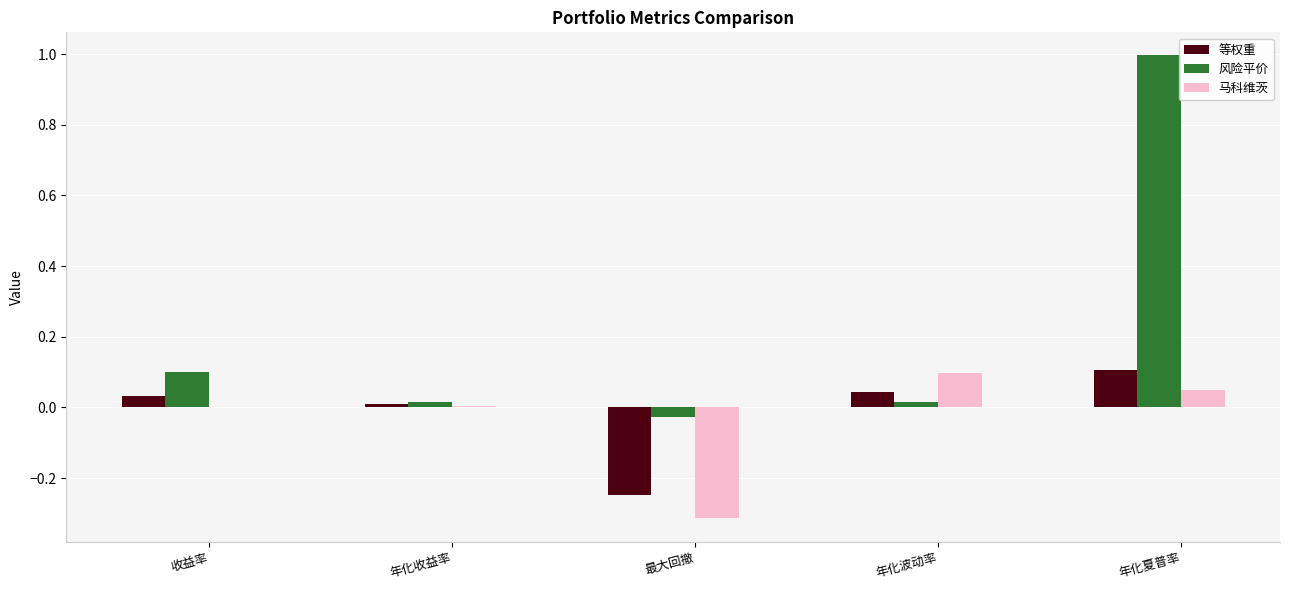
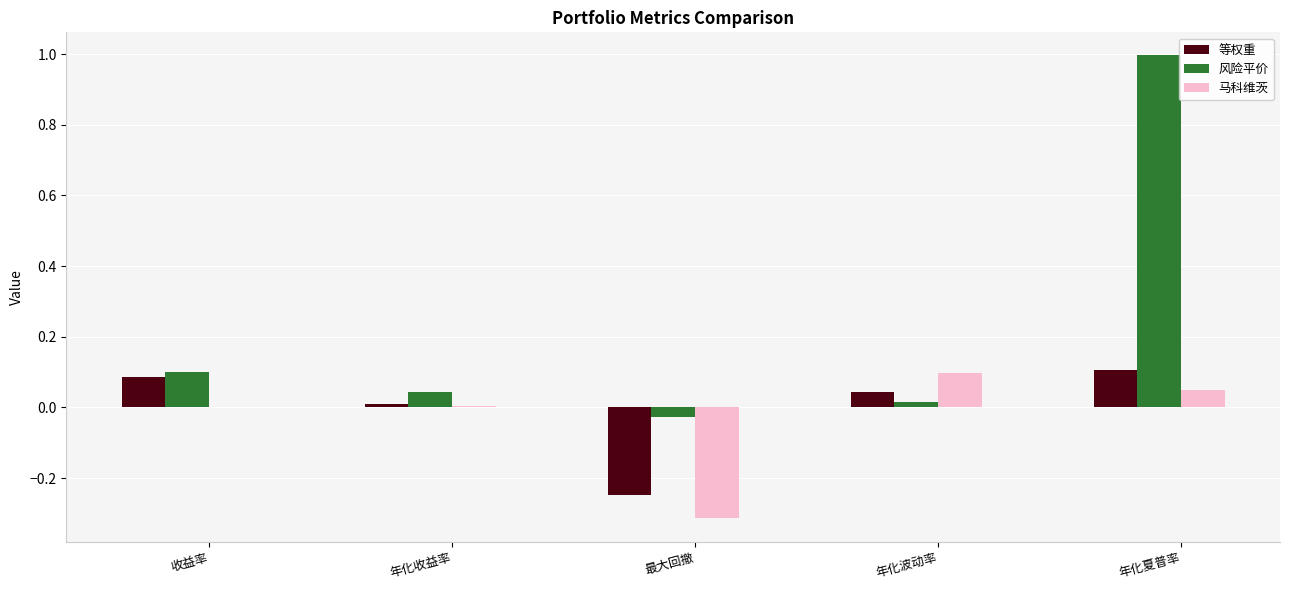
  {
    "等权重": {
-     "收益率": 0.03,
+     "收益率": 0.08,
      "年化收益率": 0.01,
      "最大回撤": -0.25,
      "年化波动率": 0.04,
      "年化夏普率": 0.11
    },
    "风险平价": {
      "收益率": 0.10,
-     "年化收益率": 0.02,
+     "年化收益率": 0.04,
      "最大回撤": -0.03,
      "年化波动率": 0.02,
      "年化夏普率": 1.00
    },
    "马科维茨": {
      "最大回撤": -0.31,
      "年化波动率": 0.10,
      "年化夏普率": 0.05
    }
  }
